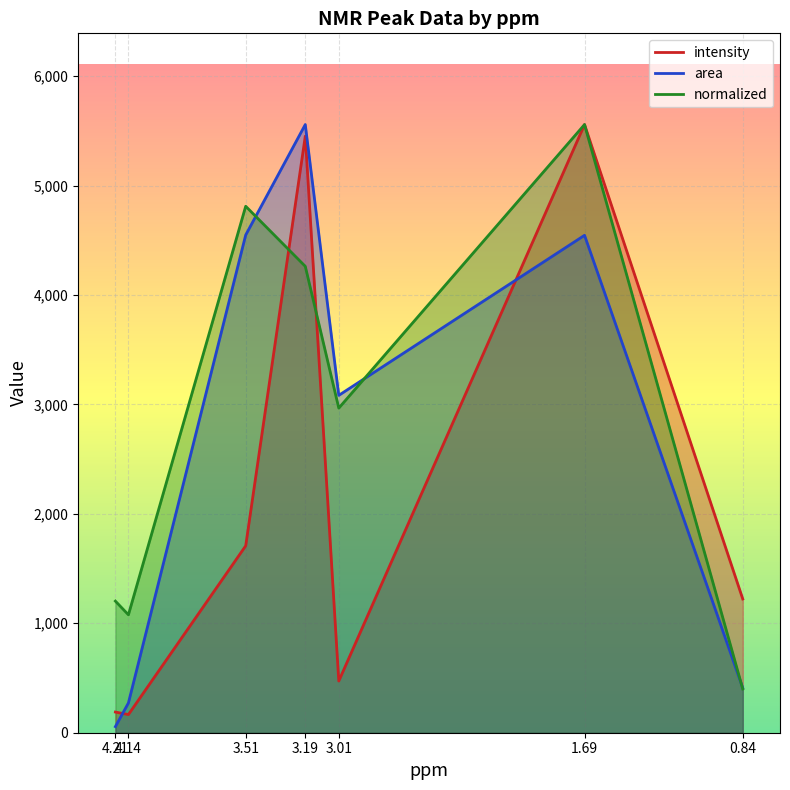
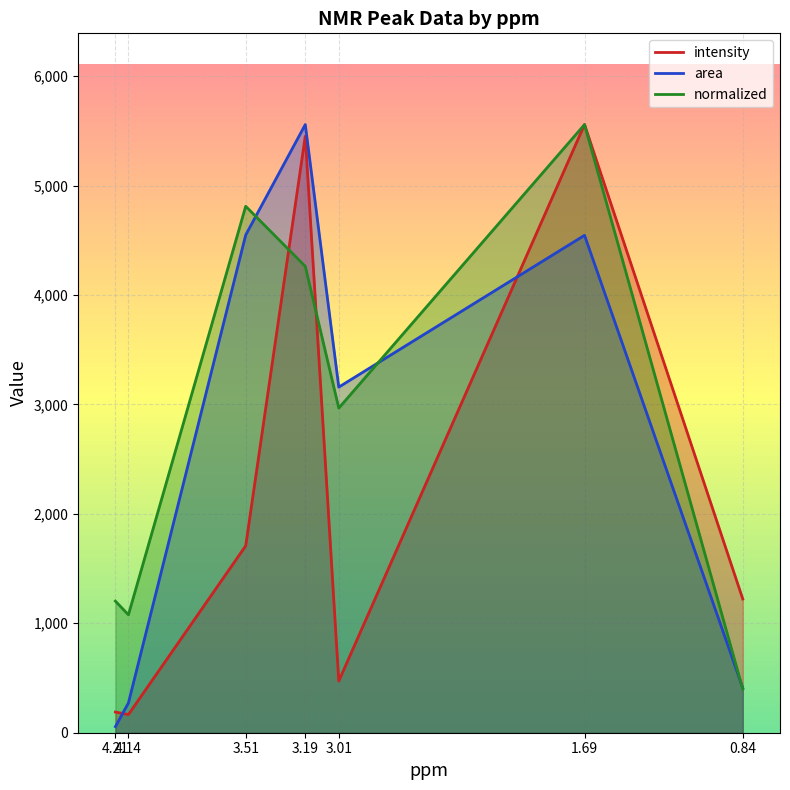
  {
    "intensity": {
      "3.51": "1,710",
      "3.19": "5,450",
      "3.01": "470",
      "0.84": "1,220"
    },
    "area": {
      "3.51": "4,550",
      "3.19": "5,560",
-     "3.01": "3,080",
+     "3.01": "3,160",
      "1.69": "4,550"
    },
    "normalized": {
      "3.51": "4,810",
      "3.19": "4,260",
      "3.01": "2,970"
    }
  }
